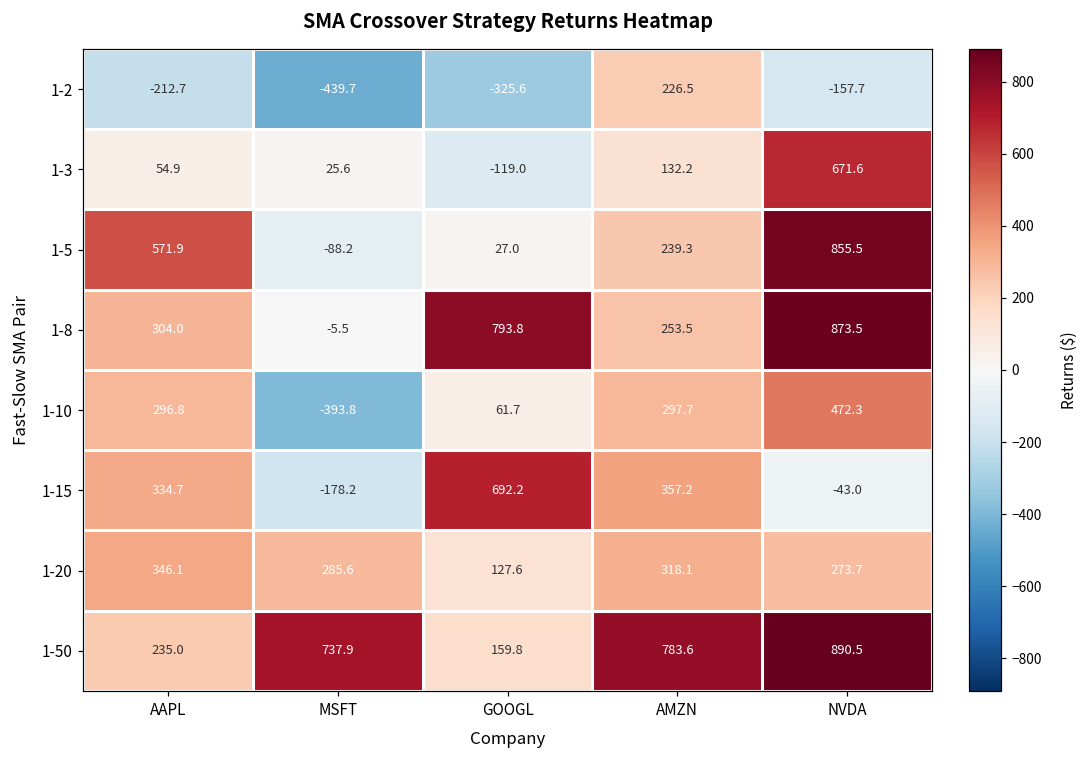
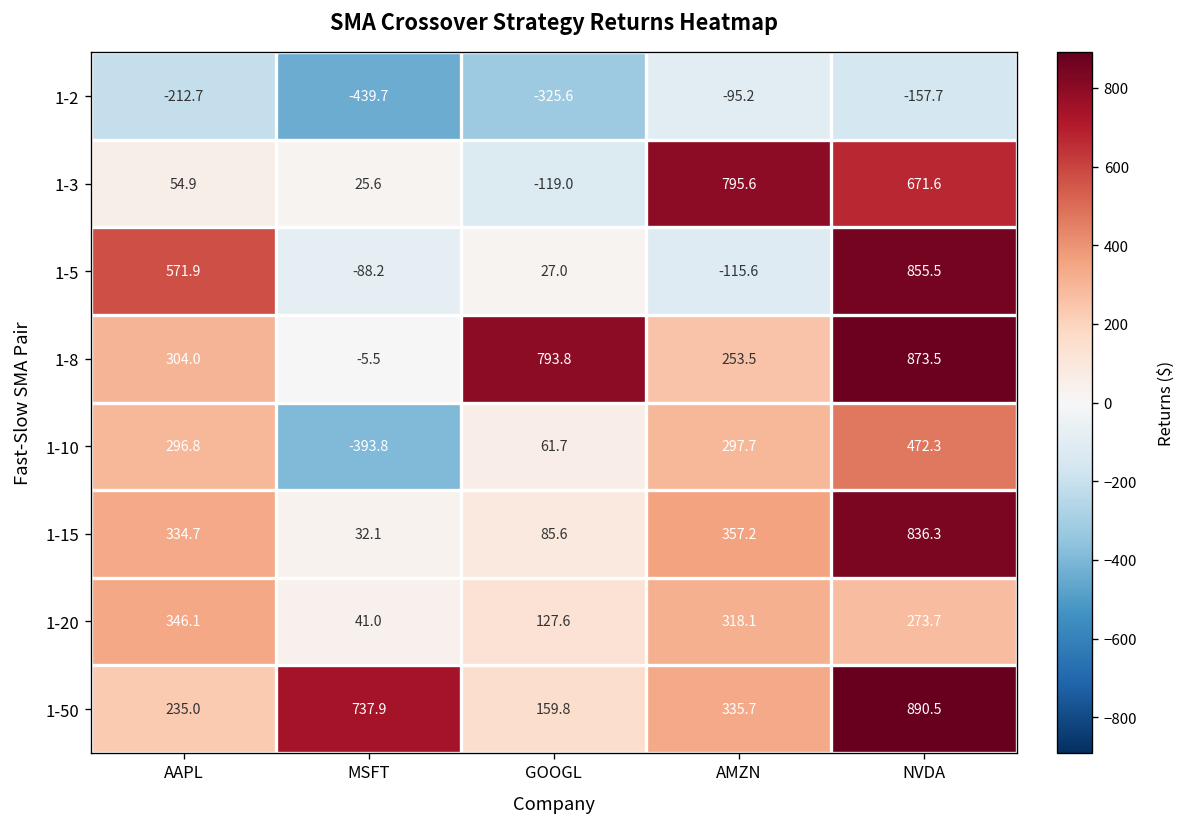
  {
    "1-2": {
      "AAPL": -212.7,
      "MSFT": -439.7,
      "GOOGL": -325.6,
-     "AMZN": 226.5,
+     "AMZN": -95.2,
      "NVDA": -157.7
    },
    "1-3": {
      "AAPL": 54.9,
      "MSFT": 25.6,
      "GOOGL": -119.0,
-     "AMZN": 132.2,
+     "AMZN": 795.6,
      "NVDA": 671.6
    },
    "1-5": {
      "AAPL": 571.9,
      "MSFT": -88.2,
      "GOOGL": 27.0,
-     "AMZN": 239.3,
+     "AMZN": -115.6,
      "NVDA": 855.5
    },
    "1-8": {
      "AAPL": 304.0,
      "MSFT": -5.5,
      "GOOGL": 793.8,
      "AMZN": 253.5,
      "NVDA": 873.5
    },
    "1-10": {
      "AAPL": 296.8,
      "MSFT": -393.8,
      "GOOGL": 61.7,
      "AMZN": 297.7,
      "NVDA": 472.3
    },
    "1-15": {
      "AAPL": 334.7,
-     "MSFT": -178.2,
-     "GOOGL": 692.2,
+     "MSFT": 32.1,
+     "GOOGL": 85.6,
      "AMZN": 357.2,
-     "NVDA": -43.0
+     "NVDA": 836.3
    },
    "1-20": {
      "AAPL": 346.1,
-     "MSFT": 285.6,
+     "MSFT": 41.0,
      "GOOGL": 127.6,
      "AMZN": 318.1,
      "NVDA": 273.7
    },
    "1-50": {
      "AAPL": 235.0,
      "MSFT": 737.9,
      "GOOGL": 159.8,
-     "AMZN": 783.6,
+     "AMZN": 335.7,
      "NVDA": 890.5
    }
  }
